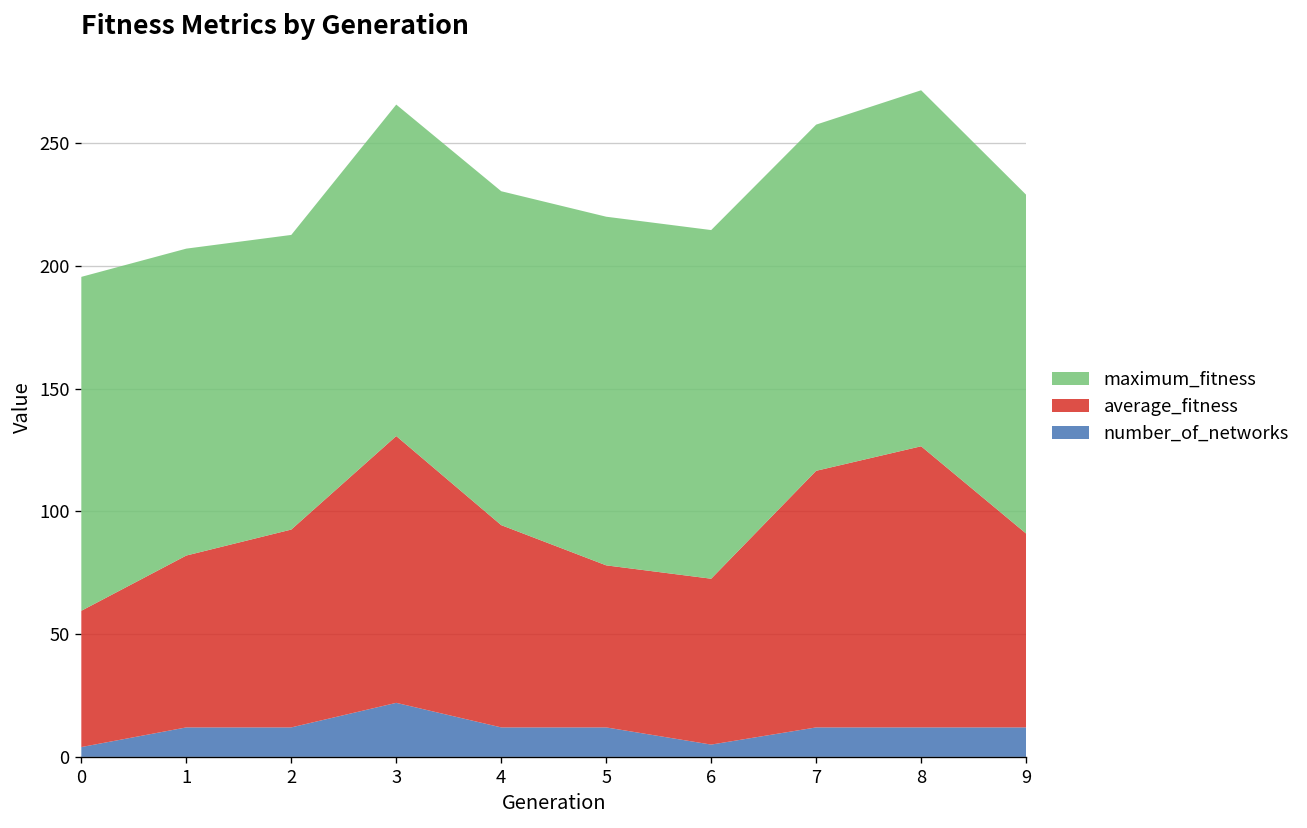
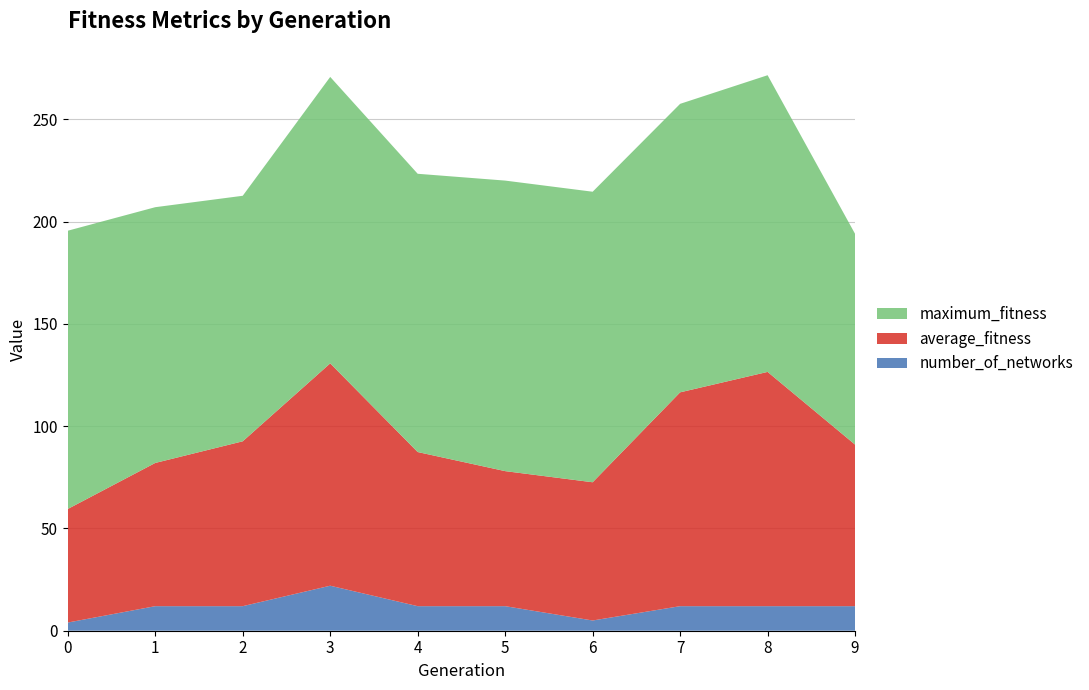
  {
    "number_of_networks": {
      "0": 4,
      "1": 12,
      "2": 12,
      "3": 22,
      "4": 12,
      "5": 12,
      "6": 5,
      "7": 12,
      "8": 12,
      "9": 12
    },
    "average_fitness": {
      "0": 56,
      "1": 70,
      "2": 81,
      "3": 109,
-     "4": 82,
+     "4": 75,
      "5": 66,
      "6": 68,
      "7": 105,
      "8": 115,
      "9": 79
    },
    "maximum_fitness": {
      "0": 136,
      "1": 125,
      "2": 120,
-     "3": 135,
+     "3": 140,
      "4": 136,
      "5": 142,
      "6": 142,
      "7": 141,
      "8": 145,
-     "9": 138
+     "9": 103
    }
  }
